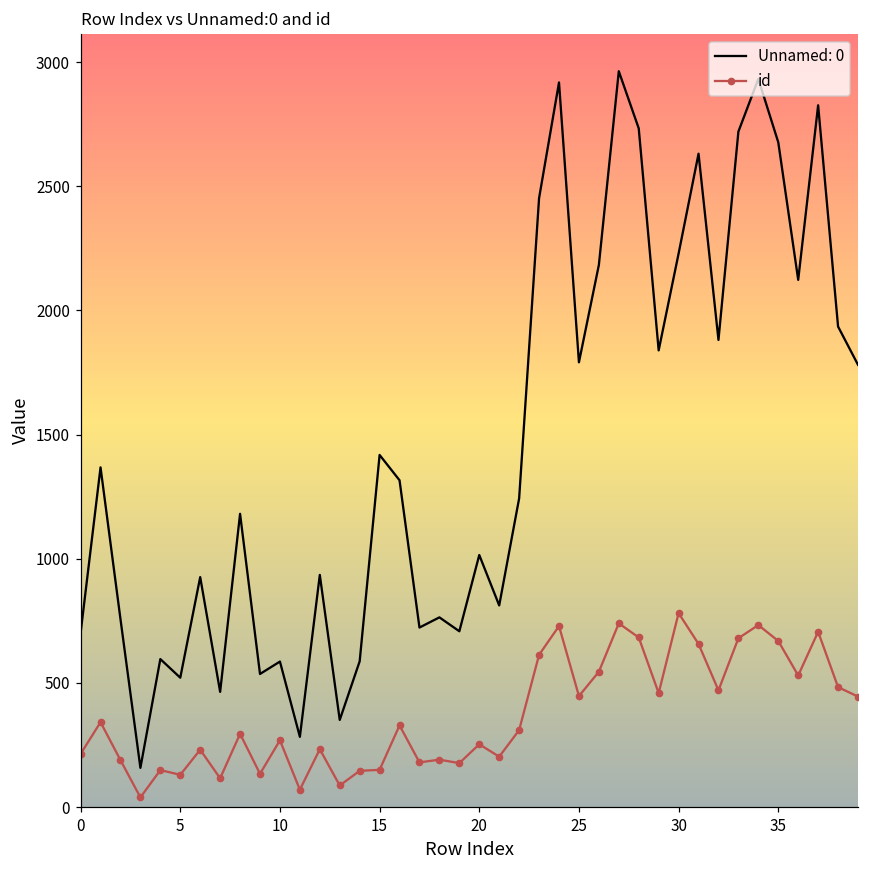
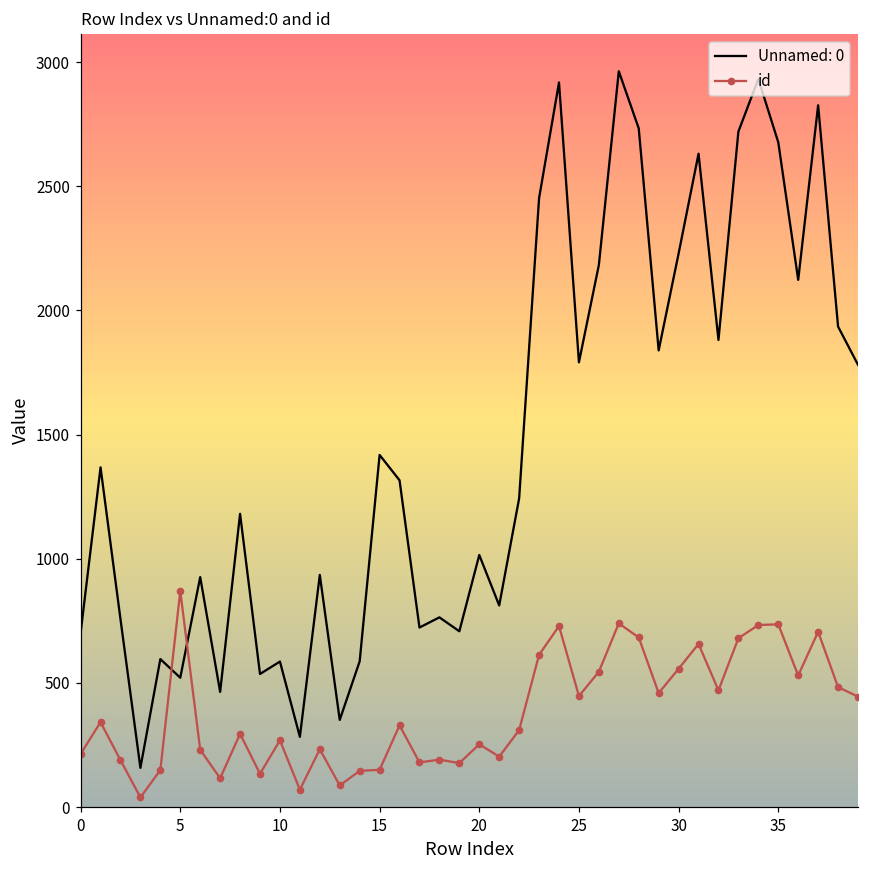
  {
    "Unnamed: 0": {
      "0": 700,
      "5": 520,
      "10": 590,
      "15": 1420,
      "20": 1020,
      "25": 1790,
      "30": 2230,
      "35": 2680
    },
    "id": {
      "0": 210,
-     "5": 130,
+     "5": 870,
      "10": 270,
      "15": 150,
      "20": 250,
      "25": 450,
-     "30": 780,
-     "35": 670
+     "30": 560,
+     "35": 740
    }
  }
